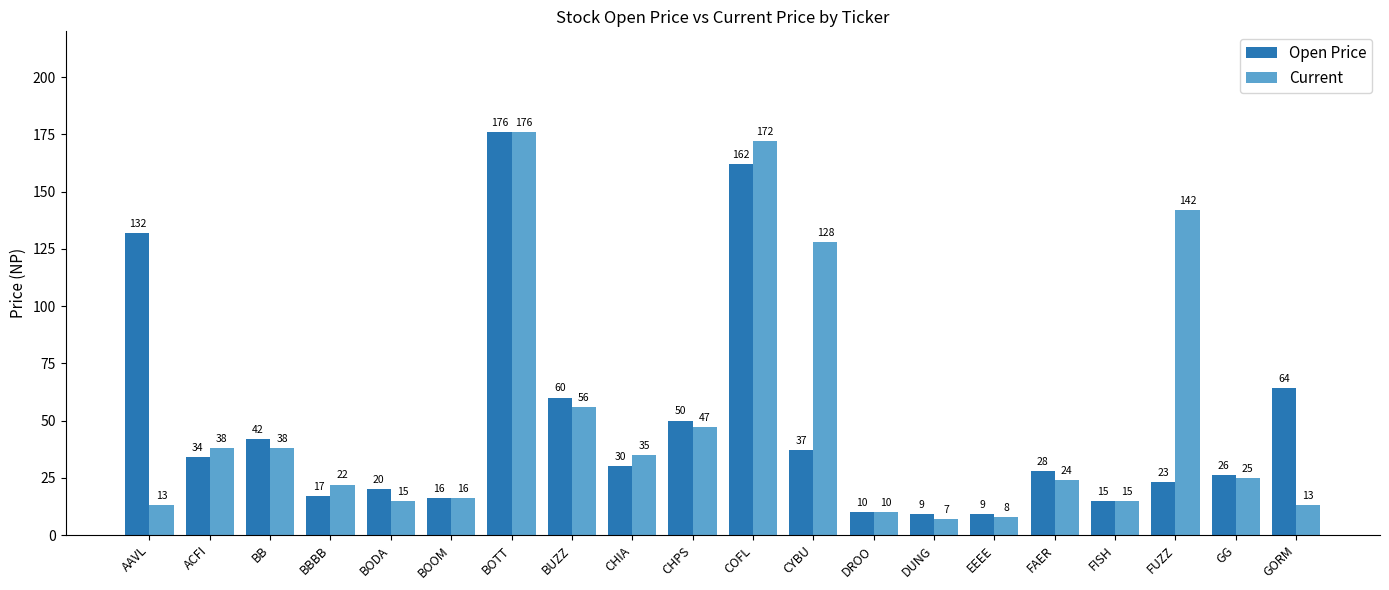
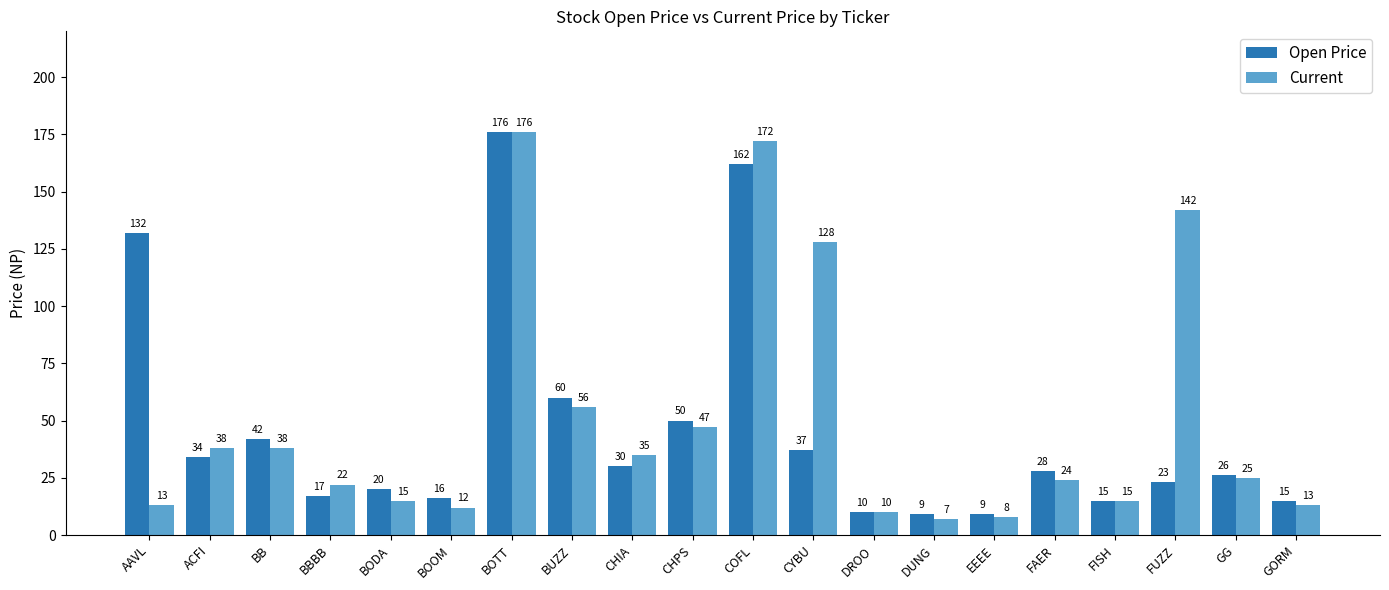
  {
    "Open Price": {
      "AAVL": 132,
      "ACFI": 34,
      "BB": 42,
      "BBBB": 17,
      "BODA": 20,
      "BOOM": 16,
      "BOTT": 176,
      "BUZZ": 60,
      "CHIA": 30,
      "CHPS": 50,
      "COFL": 162,
      "CYBU": 37,
      "DROO": 10,
      "DUNG": 9,
      "EEEE": 9,
      "FAER": 28,
      "FISH": 15,
      "FUZZ": 23,
      "GG": 26,
-     "GORM": 64
+     "GORM": 15
    },
    "Current": {
      "AAVL": 13,
      "ACFI": 38,
      "BB": 38,
      "BBBB": 22,
      "BODA": 15,
-     "BOOM": 16,
+     "BOOM": 12,
      "BOTT": 176,
      "BUZZ": 56,
      "CHIA": 35,
      "CHPS": 47,
      "COFL": 172,
      "CYBU": 128,
      "DROO": 10,
      "DUNG": 7,
      "EEEE": 8,
      "FAER": 24,
      "FISH": 15,
      "FUZZ": 142,
      "GG": 25,
      "GORM": 13
    }
  }
